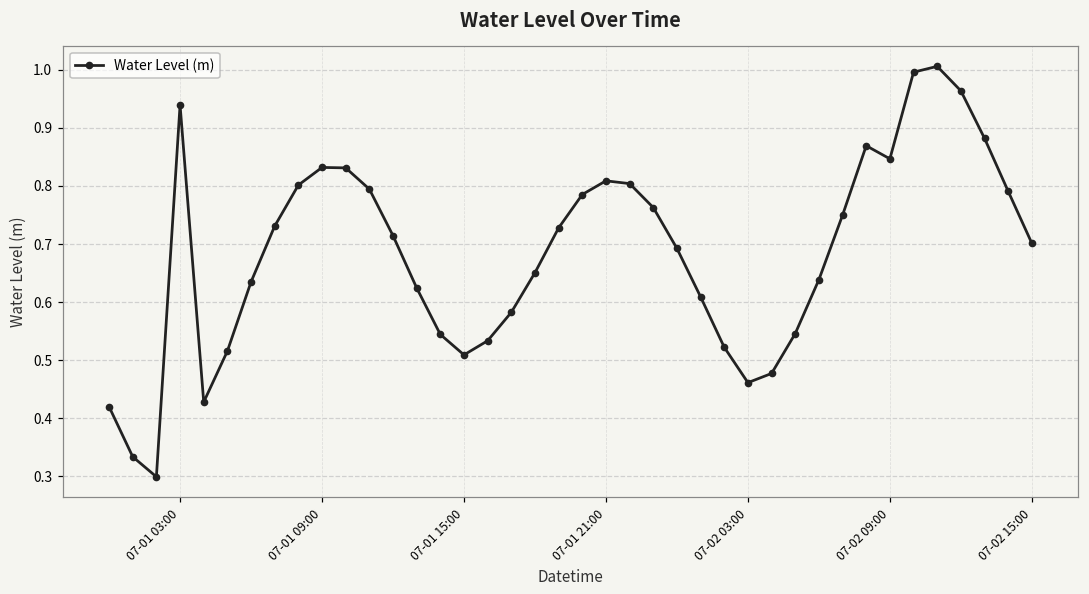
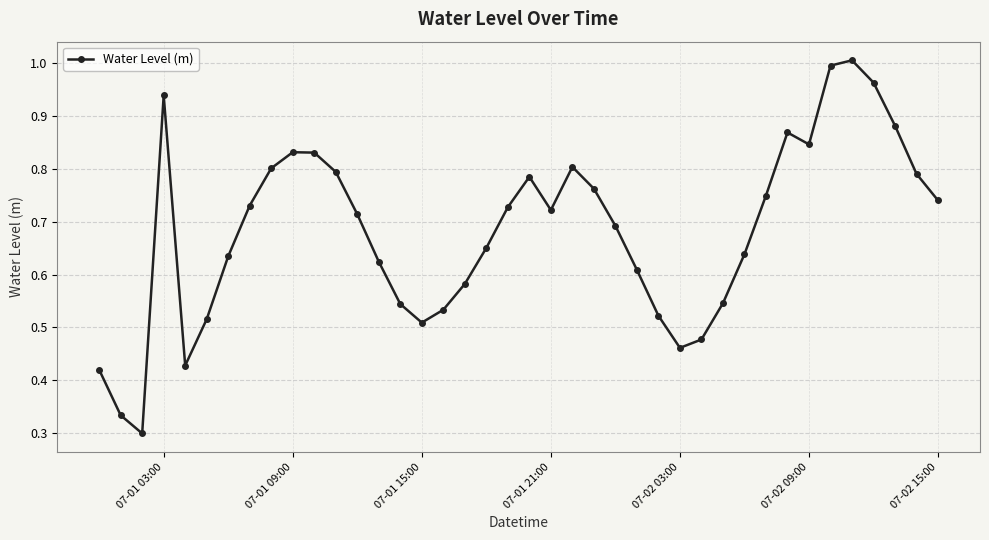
  {
    "07-01 03:00": 0.94,
    "07-01 09:00": 0.83,
    "07-01 15:00": 0.51,
-   "07-01 21:00": 0.81,
+   "07-01 21:00": 0.72,
    "07-02 03:00": 0.46,
    "07-02 09:00": 0.85,
-   "07-02 15:00": 0.70
+   "07-02 15:00": 0.74
  }
